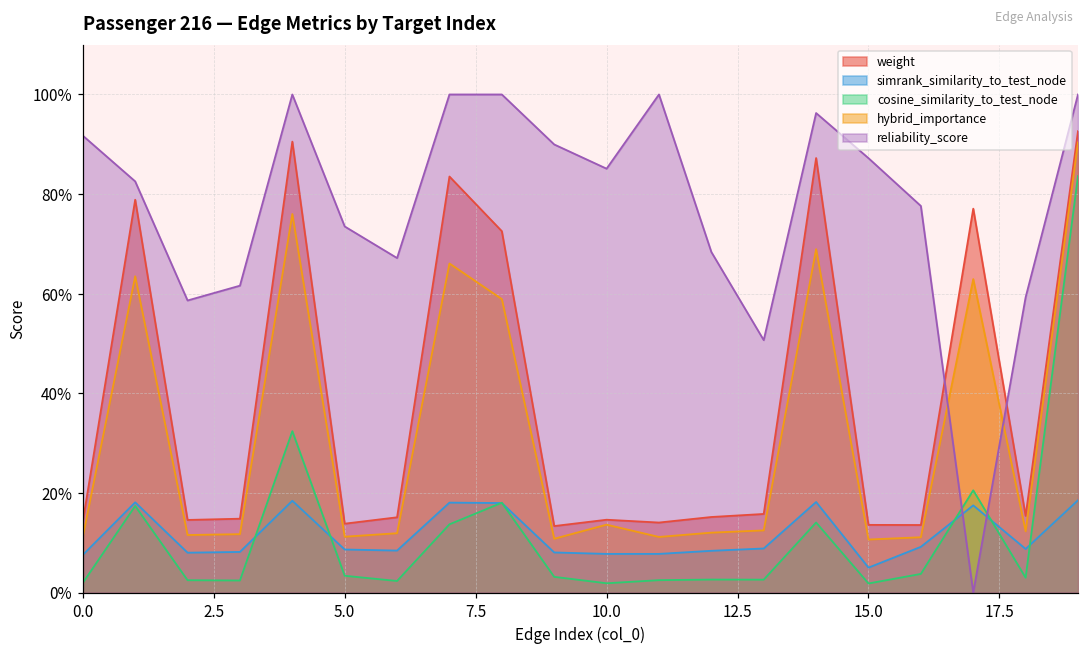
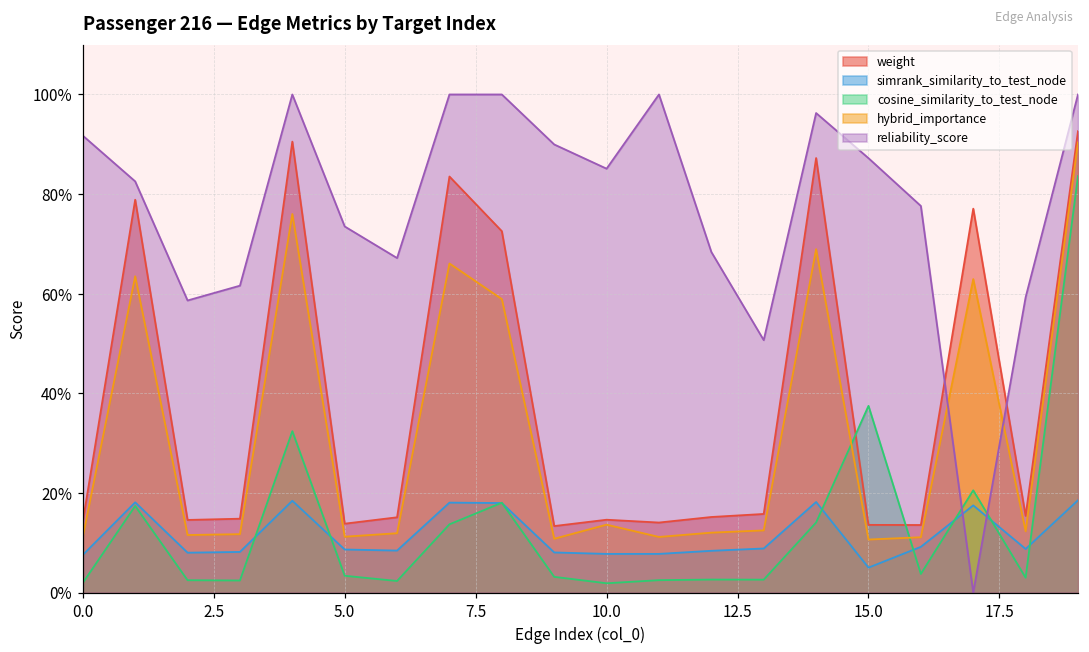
  {
    "weight": {
      "0.0": "14%",
      "5.0": "14%",
      "10.0": "15%",
      "15.0": "14%"
    },
    "simrank_similarity_to_test_node": {
      "0.0": "8%",
      "5.0": "9%",
      "10.0": "8%",
      "15.0": "5%"
    },
    "cosine_similarity_to_test_node": {
      "0.0": "2%",
      "5.0": "3%",
      "10.0": "2%",
-     "15.0": "2%"
+     "15.0": "37%"
    },
    "hybrid_importance": {
      "0.0": "11%",
      "5.0": "11%",
      "10.0": "14%",
      "15.0": "11%"
    },
    "reliability_score": {
      "0.0": "92%",
      "5.0": "74%",
      "10.0": "85%",
      "15.0": "87%"
    }
  }
